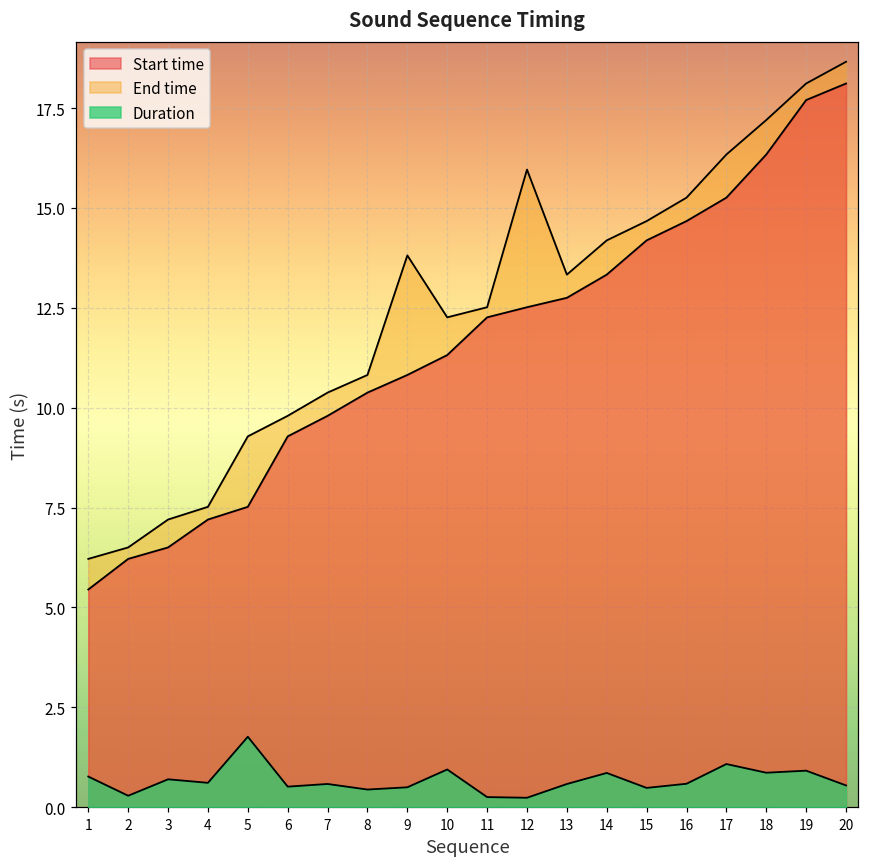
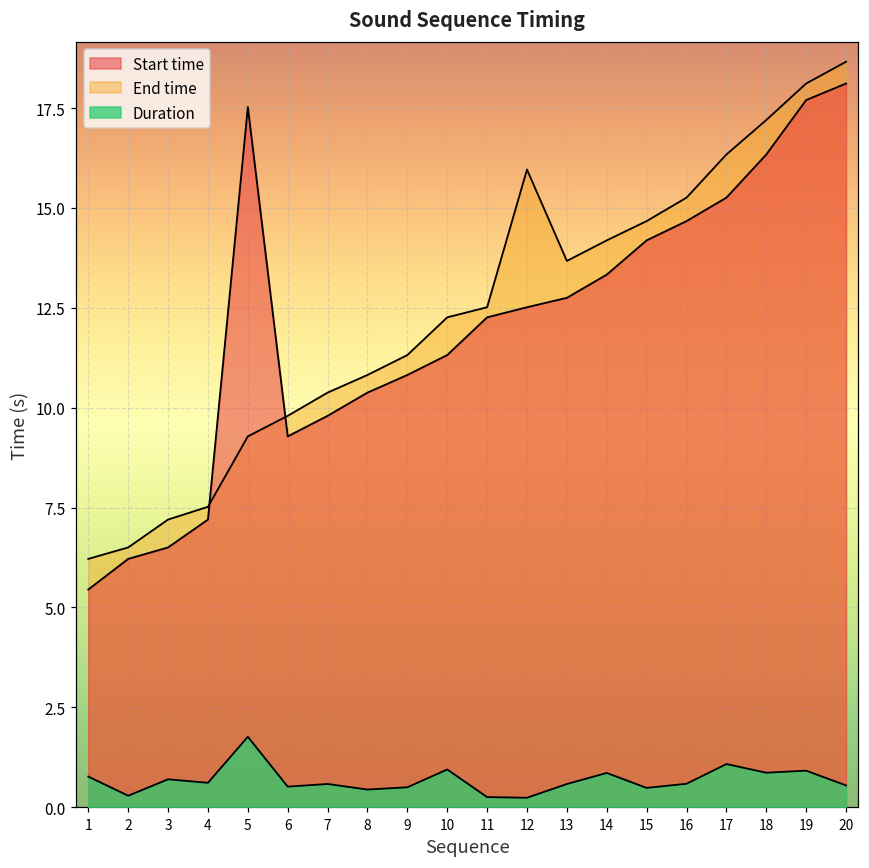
  {
    "Start time": {
      "1": 5.4,
      "2": 6.2,
      "3": 6.5,
      "4": 7.2,
-     "5": 7.5,
+     "5": 17.5,
      "6": 9.3,
      "7": 9.8,
      "8": 10.4,
      "9": 10.8,
      "10": 11.3,
      "11": 12.3,
      "12": 12.5,
      "13": 12.8,
      "14": 13.3,
      "15": 14.2,
      "16": 14.7,
      "17": 15.3,
      "18": 16.3,
      "19": 17.7,
      "20": 18.1
    },
    "End time": {
      "1": 6.2,
      "2": 6.5,
      "3": 7.2,
      "4": 7.5,
      "5": 9.3,
      "6": 9.8,
      "7": 10.4,
      "8": 10.8,
-     "9": 13.8,
+     "9": 11.3,
      "10": 12.3,
      "11": 12.5,
      "12": 16.0,
-     "13": 13.3,
+     "13": 13.7,
      "14": 14.2,
      "15": 14.7,
      "16": 15.3,
      "17": 16.3,
      "18": 17.2,
      "19": 18.1,
      "20": 18.7
    },
    "Duration": {
      "1": 0.8,
      "2": 0.3,
      "3": 0.7,
      "4": 0.6,
      "5": 1.8,
      "6": 0.5,
      "7": 0.6,
      "8": 0.4,
      "9": 0.5,
      "10": 0.9,
      "11": 0.3,
      "12": 0.2,
      "13": 0.6,
      "14": 0.9,
      "15": 0.5,
      "16": 0.6,
      "17": 1.1,
      "18": 0.9,
      "19": 0.9,
      "20": 0.5
    }
  }
